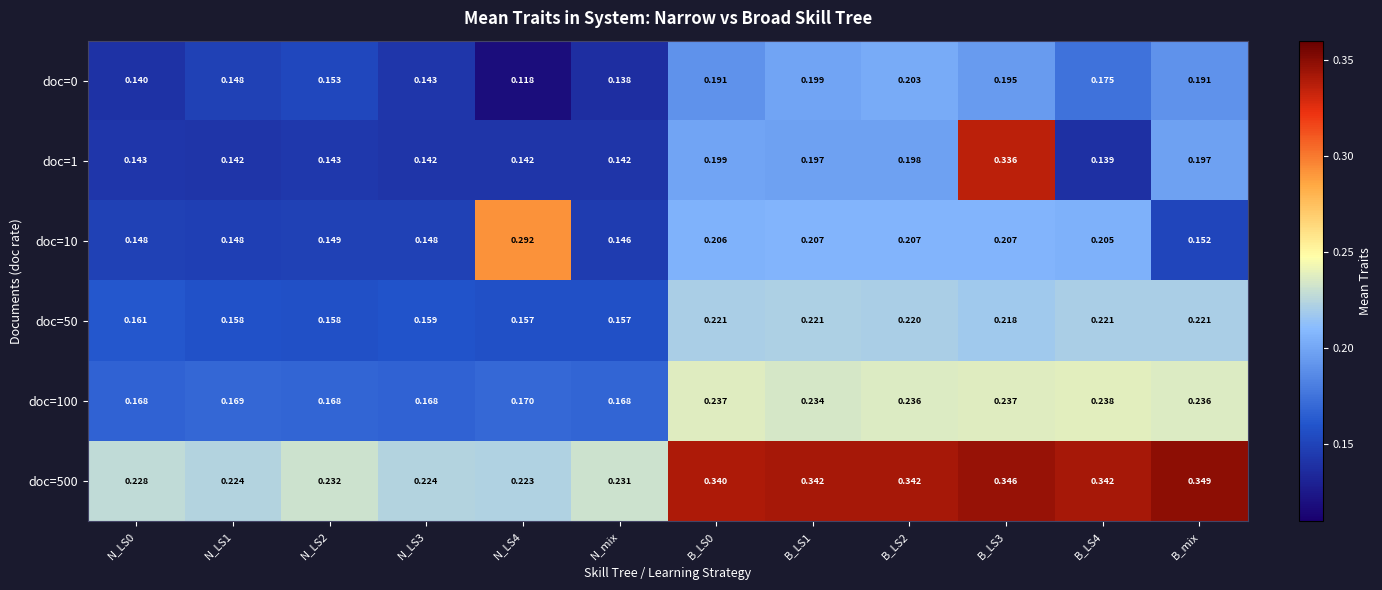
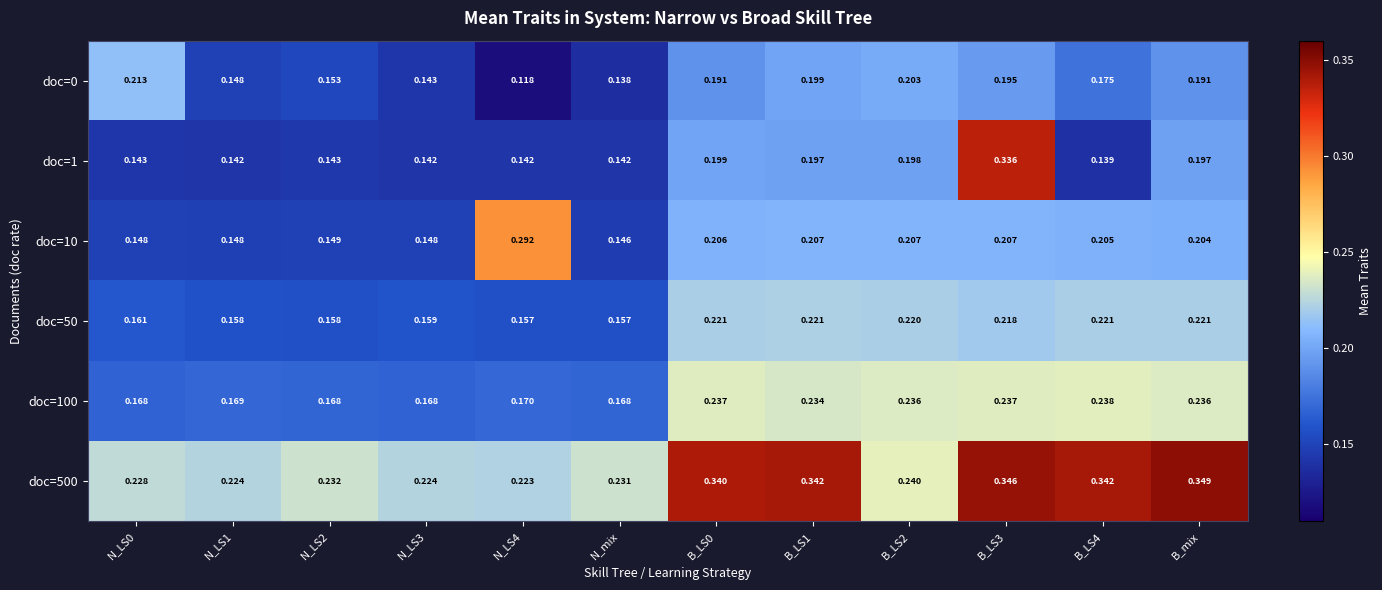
  {
    "doc=0": {
-     "N_LS0": 0.140,
+     "N_LS0": 0.213,
      "N_LS1": 0.148,
      "N_LS2": 0.153,
      "N_LS3": 0.143,
      "N_LS4": 0.118,
      "N_mix": 0.138,
      "B_LS0": 0.191,
      "B_LS1": 0.199,
      "B_LS2": 0.203,
      "B_LS3": 0.195,
      "B_LS4": 0.175,
      "B_mix": 0.191
    },
    "doc=1": {
      "N_LS0": 0.143,
      "N_LS1": 0.142,
      "N_LS2": 0.143,
      "N_LS3": 0.142,
      "N_LS4": 0.142,
      "N_mix": 0.142,
      "B_LS0": 0.199,
      "B_LS1": 0.197,
      "B_LS2": 0.198,
      "B_LS3": 0.336,
      "B_LS4": 0.139,
      "B_mix": 0.197
    },
    "doc=10": {
      "N_LS0": 0.148,
      "N_LS1": 0.148,
      "N_LS2": 0.149,
      "N_LS3": 0.148,
      "N_LS4": 0.292,
      "N_mix": 0.146,
      "B_LS0": 0.206,
      "B_LS1": 0.207,
      "B_LS2": 0.207,
      "B_LS3": 0.207,
      "B_LS4": 0.205,
-     "B_mix": 0.152
+     "B_mix": 0.204
    },
    "doc=50": {
      "N_LS0": 0.161,
      "N_LS1": 0.158,
      "N_LS2": 0.158,
      "N_LS3": 0.159,
      "N_LS4": 0.157,
      "N_mix": 0.157,
      "B_LS0": 0.221,
      "B_LS1": 0.221,
      "B_LS2": 0.220,
      "B_LS3": 0.218,
      "B_LS4": 0.221,
      "B_mix": 0.221
    },
    "doc=100": {
      "N_LS0": 0.168,
      "N_LS1": 0.169,
      "N_LS2": 0.168,
      "N_LS3": 0.168,
      "N_LS4": 0.170,
      "N_mix": 0.168,
      "B_LS0": 0.237,
      "B_LS1": 0.234,
      "B_LS2": 0.236,
      "B_LS3": 0.237,
      "B_LS4": 0.238,
      "B_mix": 0.236
    },
    "doc=500": {
      "N_LS0": 0.228,
      "N_LS1": 0.224,
      "N_LS2": 0.232,
      "N_LS3": 0.224,
      "N_LS4": 0.223,
      "N_mix": 0.231,
      "B_LS0": 0.340,
      "B_LS1": 0.342,
-     "B_LS2": 0.342,
+     "B_LS2": 0.240,
      "B_LS3": 0.346,
      "B_LS4": 0.342,
      "B_mix": 0.349
    }
  }
